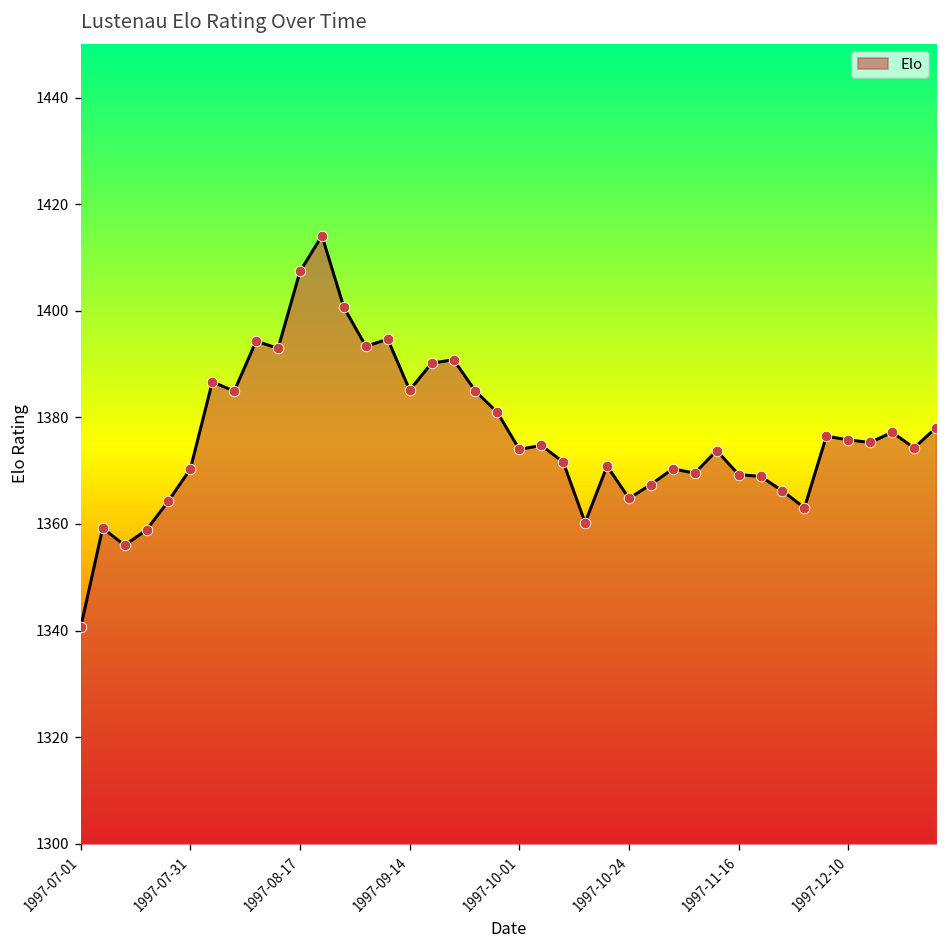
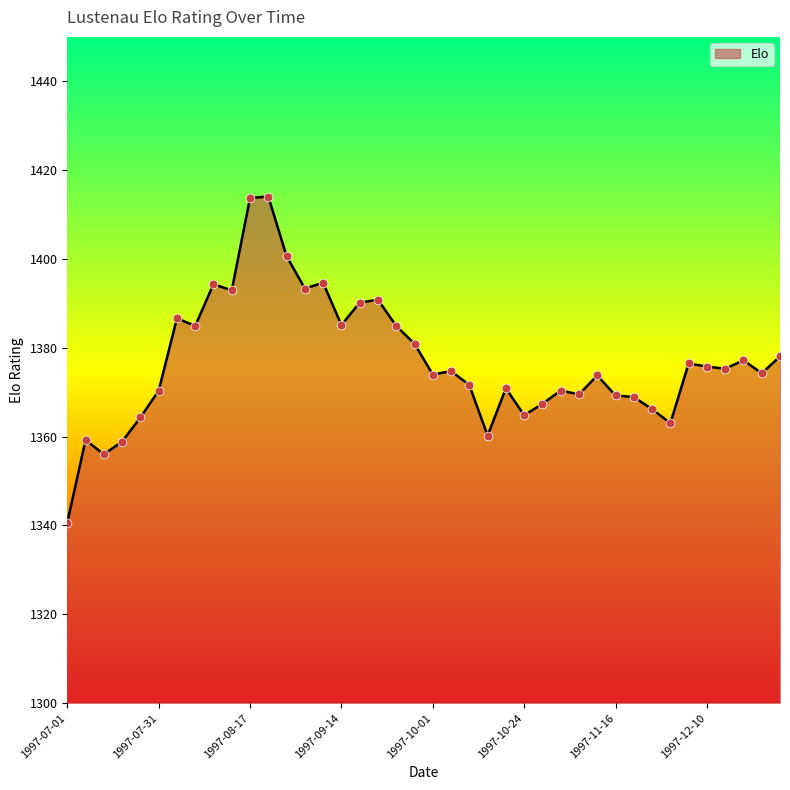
  {
    "1997-07-01": 1341,
    "1997-07-31": 1370,
-   "1997-08-17": 1407,
+   "1997-08-17": 1414,
    "1997-09-14": 1385,
    "1997-10-01": 1374,
    "1997-10-24": 1365,
    "1997-11-16": 1369,
    "1997-12-10": 1376
  }
